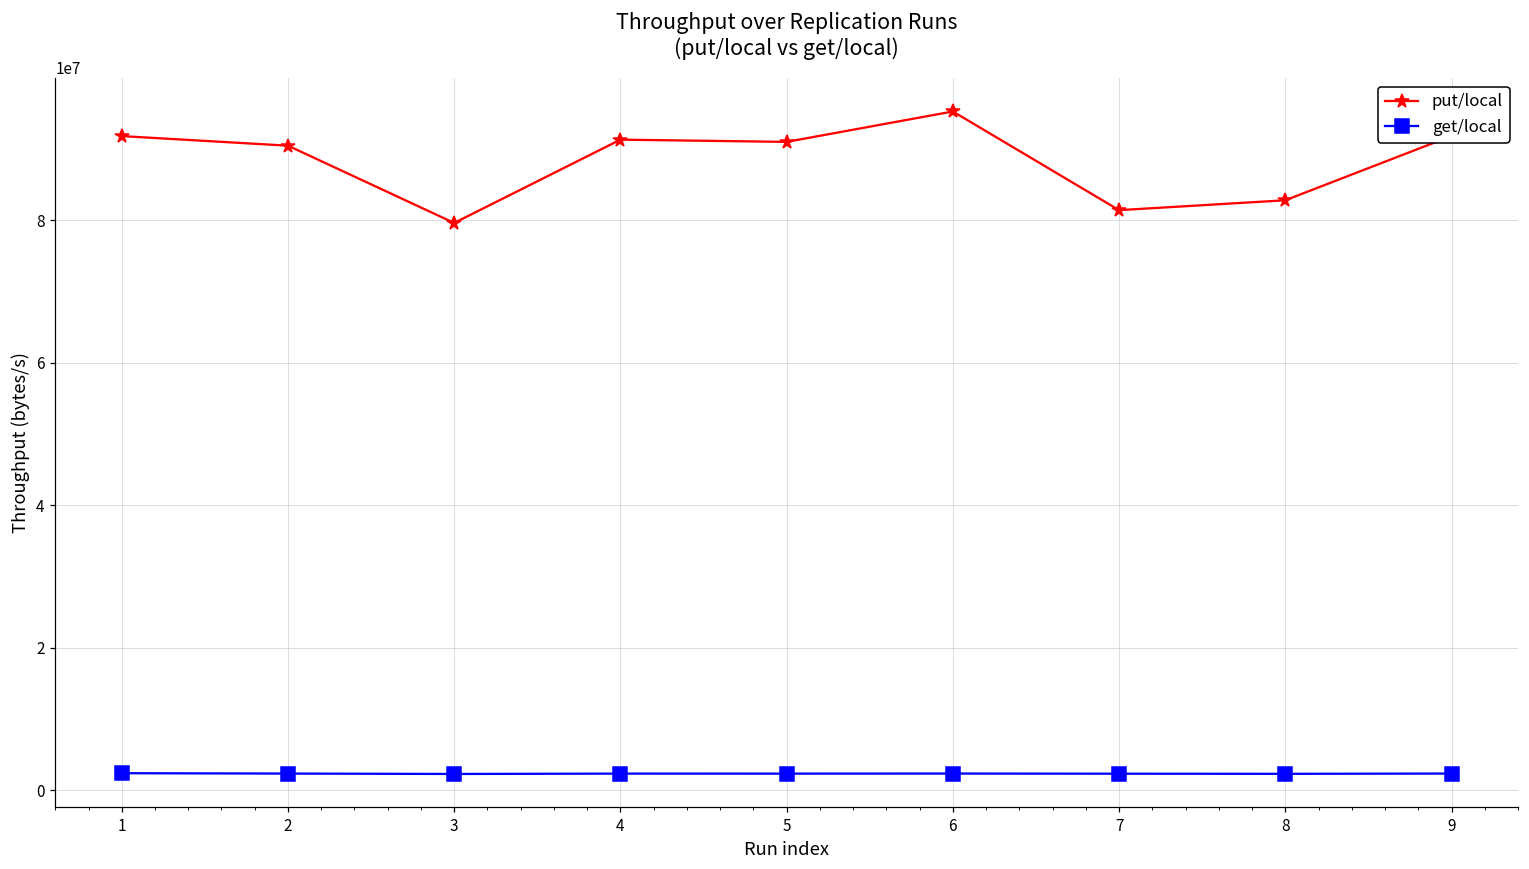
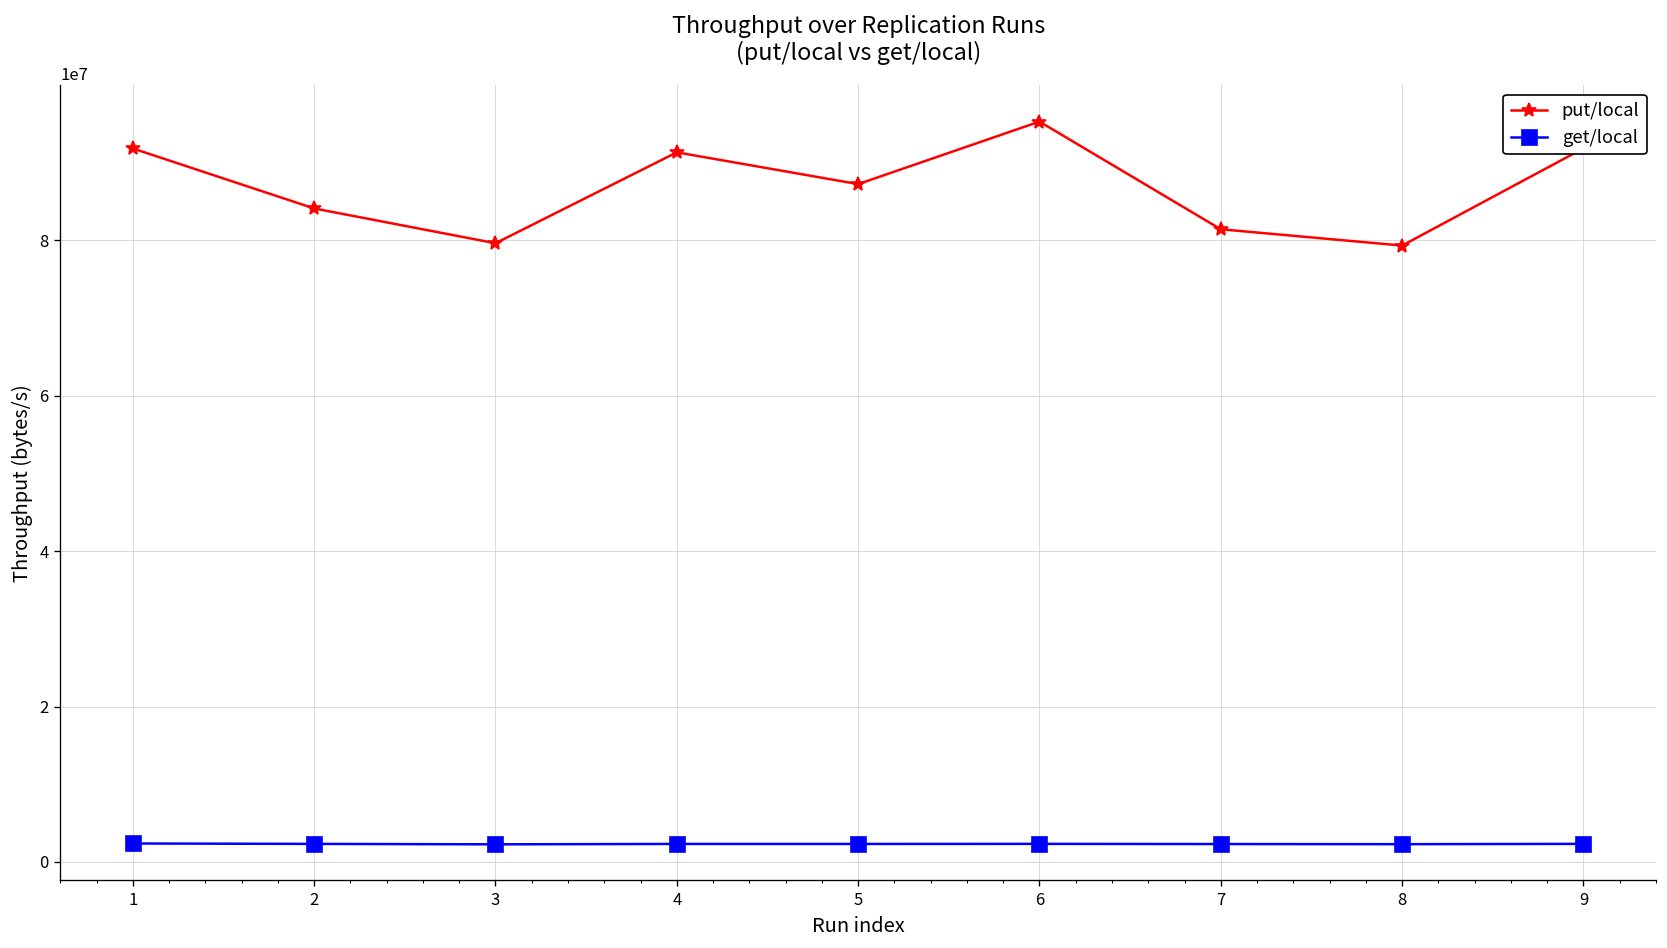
  {
    "put/local": {
      "1": 92000000,
-     "2": 90000000,
+     "2": 84000000,
      "3": 80000000,
      "4": 91000000,
-     "5": 91000000,
+     "5": 87000000,
      "6": 95000000,
      "7": 81000000,
-     "8": 83000000
+     "8": 79000000
    },
    "get/local": {
      "1": 2000000,
      "2": 2000000,
      "3": 2000000,
      "4": 2000000,
      "5": 2000000,
      "6": 2000000,
      "7": 2000000,
      "8": 2000000,
      "9": 2000000
    }
  }
